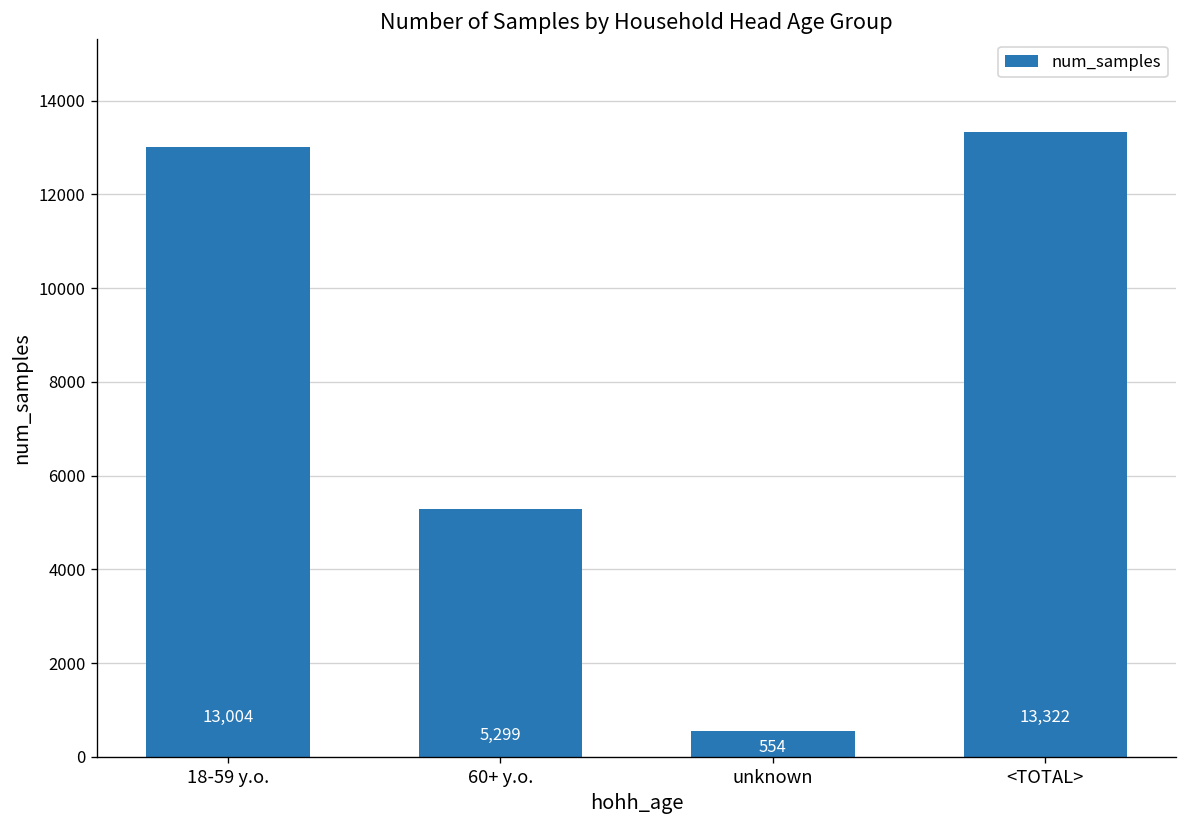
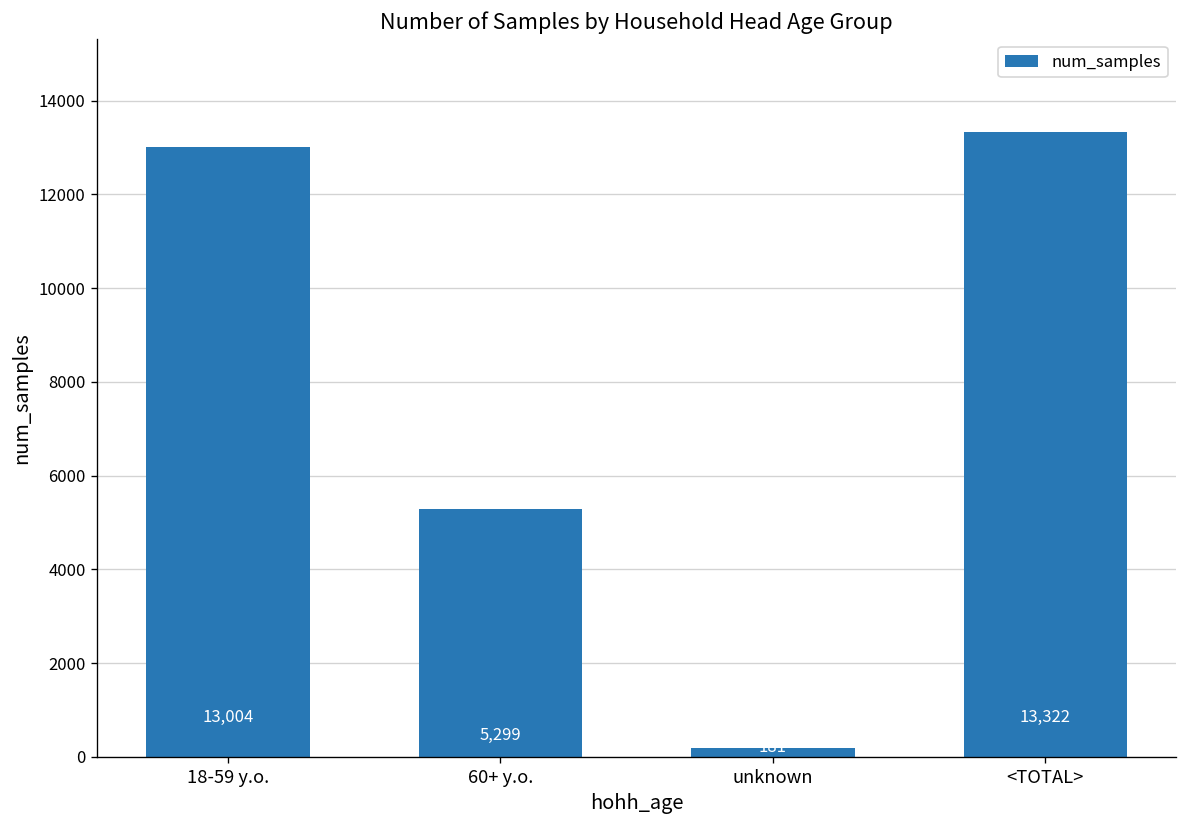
  {
-   "unknown": 600
+   "unknown": 200
  }
